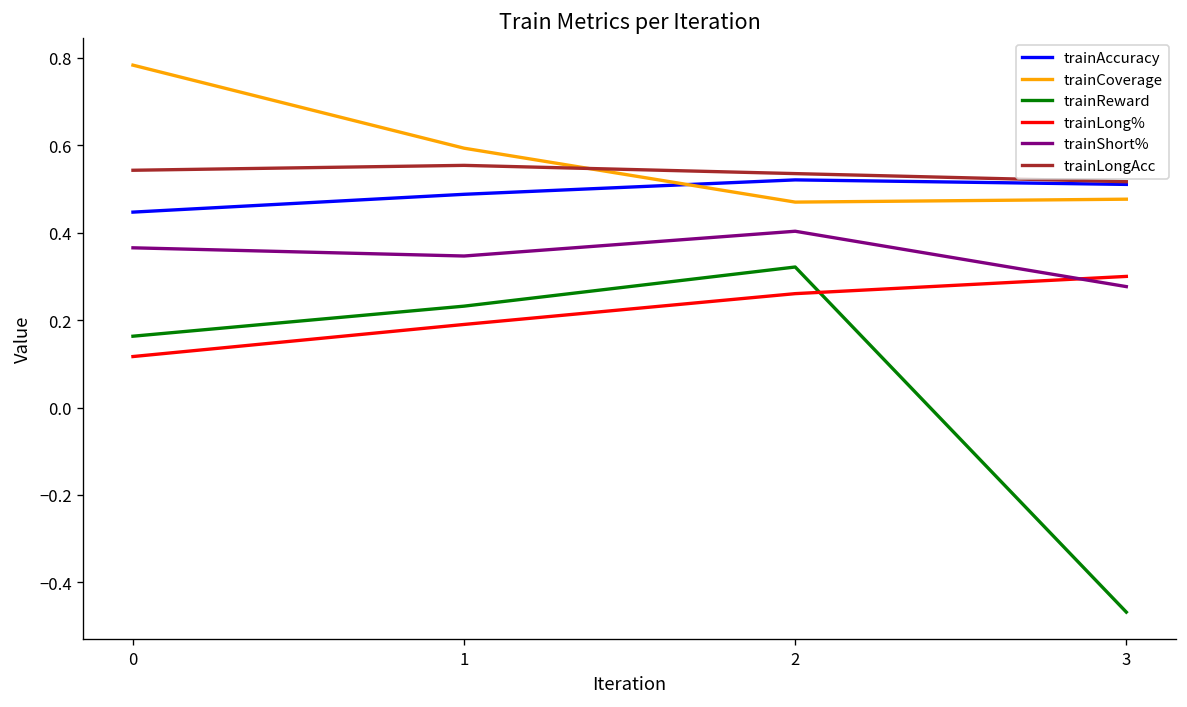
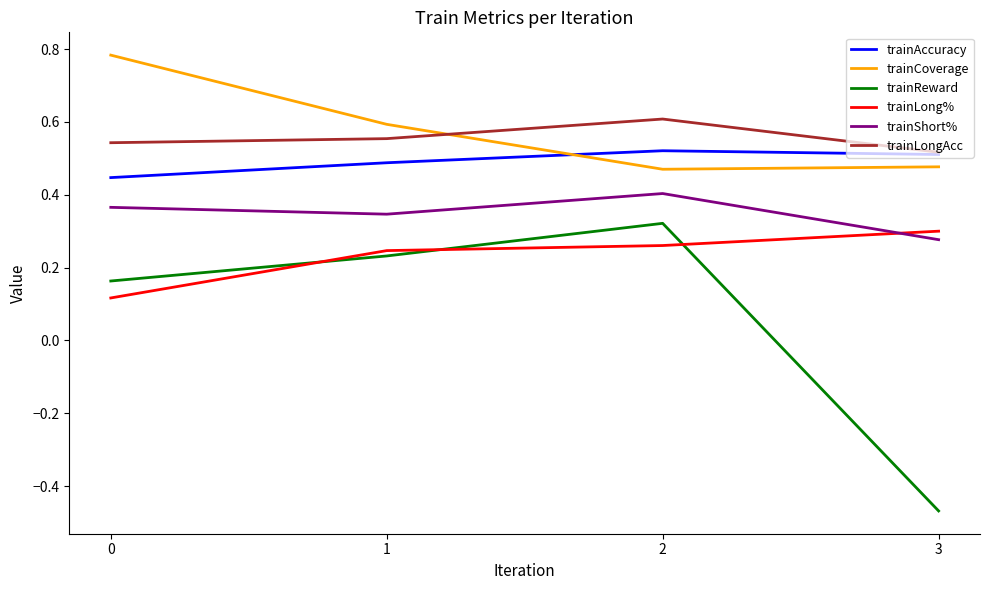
  {
    "trainAccuracy": {
      "0": 0.45,
      "1": 0.49,
      "2": 0.52
    },
    "trainCoverage": {
      "0": 0.78,
      "1": 0.59,
      "2": 0.47,
      "3": 0.48
    },
    "trainReward": {
      "0": 0.16,
      "1": 0.23,
      "2": 0.32,
      "3": -0.47
    },
    "trainLong%": {
      "0": 0.12,
-     "1": 0.19,
+     "1": 0.25,
      "2": 0.26,
      "3": 0.30
    },
    "trainShort%": {
      "0": 0.37,
      "1": 0.35,
      "2": 0.40,
      "3": 0.28
    },
    "trainLongAcc": {
      "0": 0.54,
      "1": 0.55,
-     "2": 0.54
+     "2": 0.61
    }
  }
